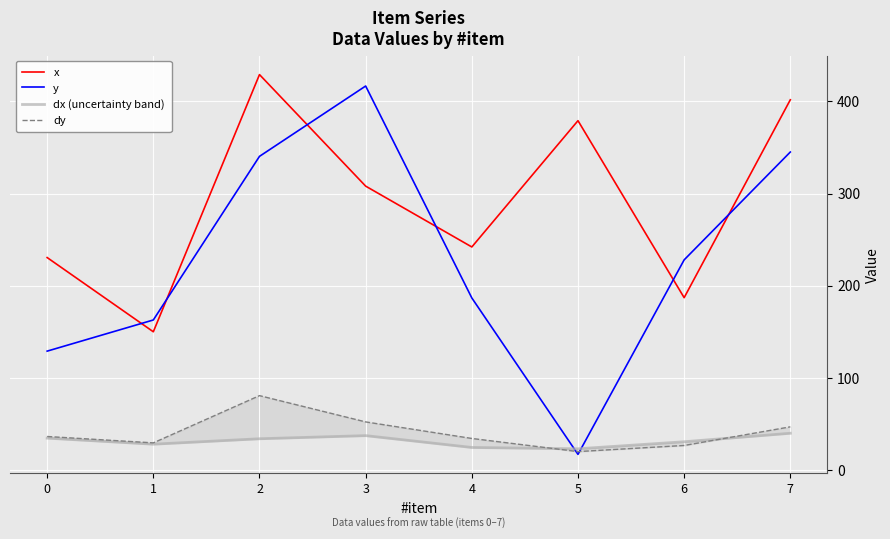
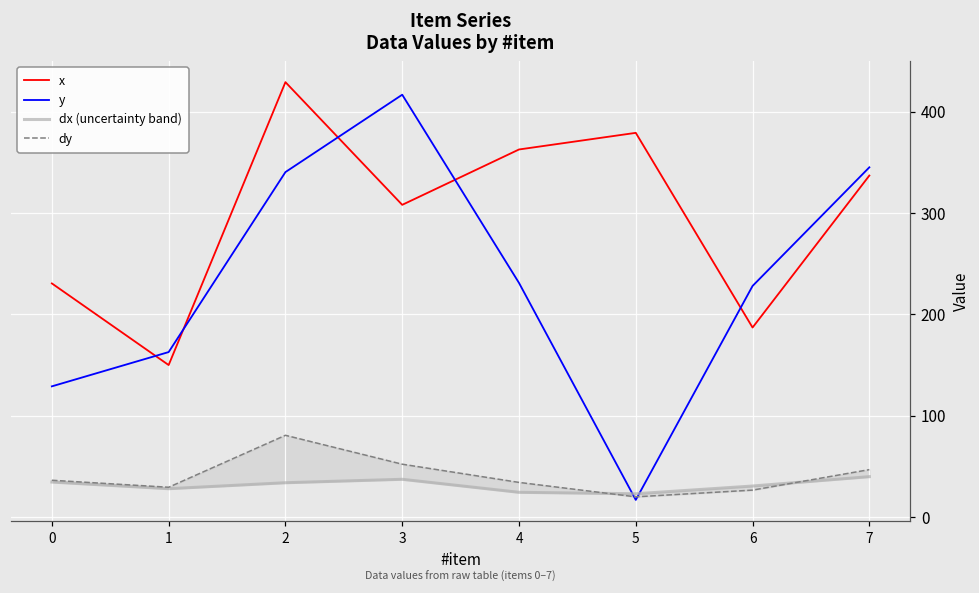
  {
    "x": {
      "0": 230,
      "1": 150,
      "2": 430,
      "3": 310,
-     "4": 240,
+     "4": 360,
      "5": 380,
      "6": 190,
-     "7": 400
+     "7": 340
    },
    "y": {
      "0": 130,
      "1": 160,
      "2": 340,
      "3": 420,
-     "4": 190,
+     "4": 230,
      "5": 20,
      "6": 230,
      "7": 350
    },
    "dy": {
      "5": 20,
      "6": 30
    }
  }
